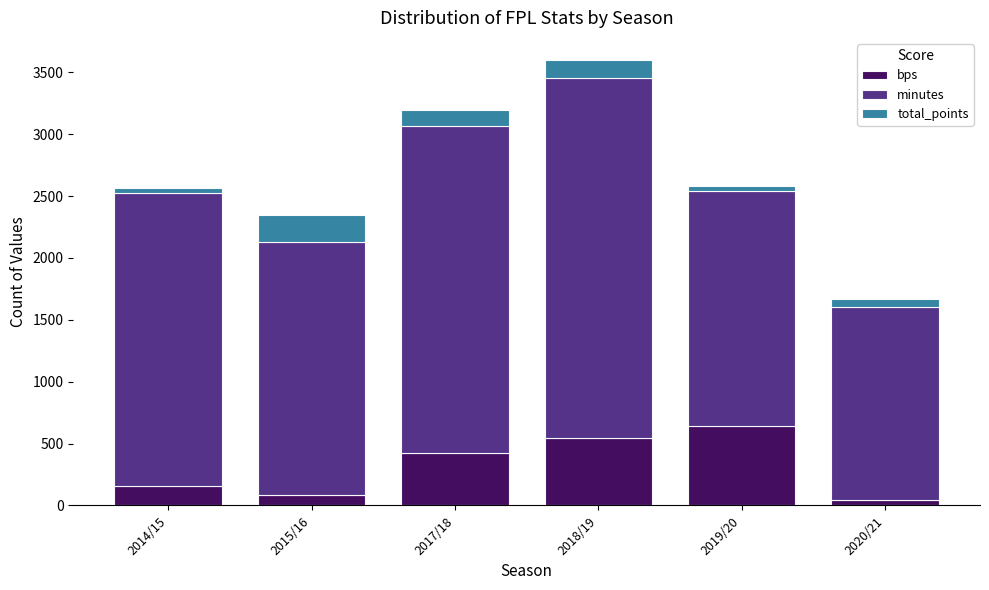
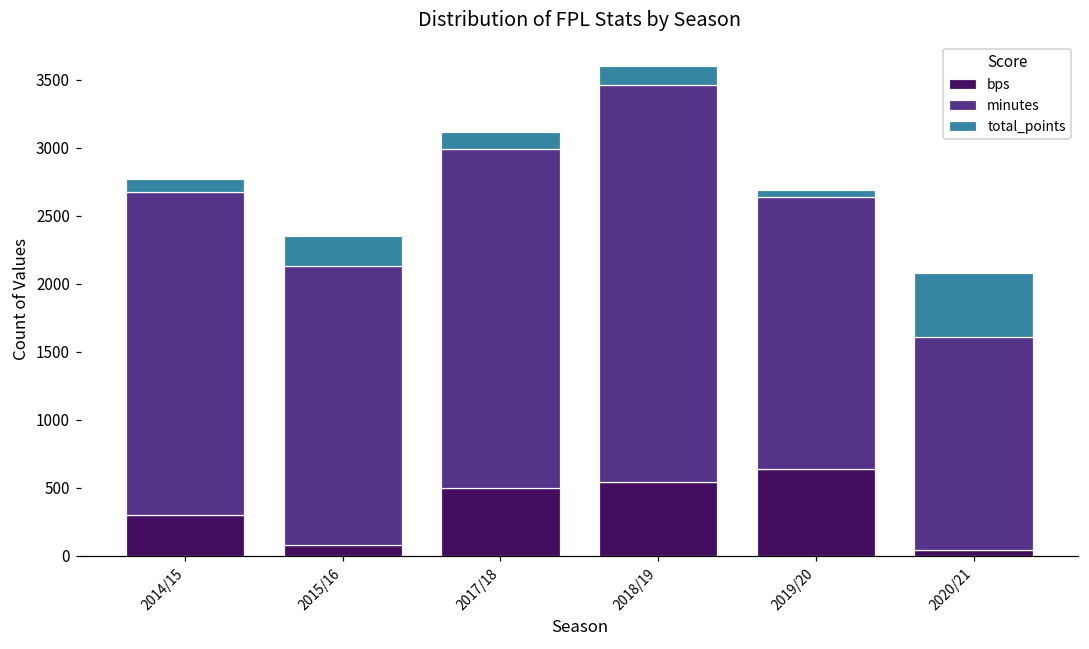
  {
    "bps": {
-     "2014/15": 160,
+     "2014/15": 300,
      "2015/16": 80,
-     "2017/18": 420,
+     "2017/18": 500,
      "2018/19": 540,
      "2019/20": 640,
      "2020/21": 40
    },
    "minutes": {
      "2014/15": 2370,
      "2015/16": 2050,
-     "2017/18": 2650,
+     "2017/18": 2490,
      "2018/19": 2920,
-     "2019/20": 1900,
+     "2019/20": 2000,
      "2020/21": 1560
    },
    "total_points": {
-     "2014/15": 30,
+     "2014/15": 100,
      "2015/16": 220,
      "2017/18": 120,
      "2018/19": 140,
      "2019/20": 50,
-     "2020/21": 60
+     "2020/21": 480
    }
  }
